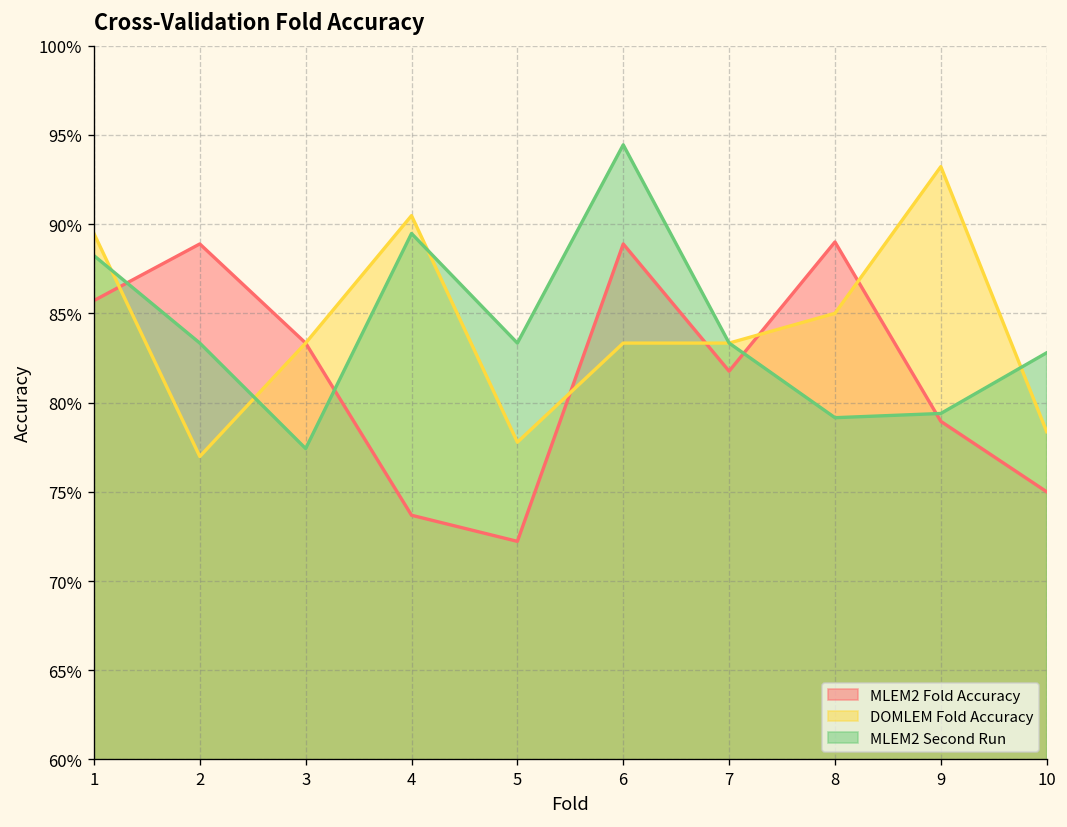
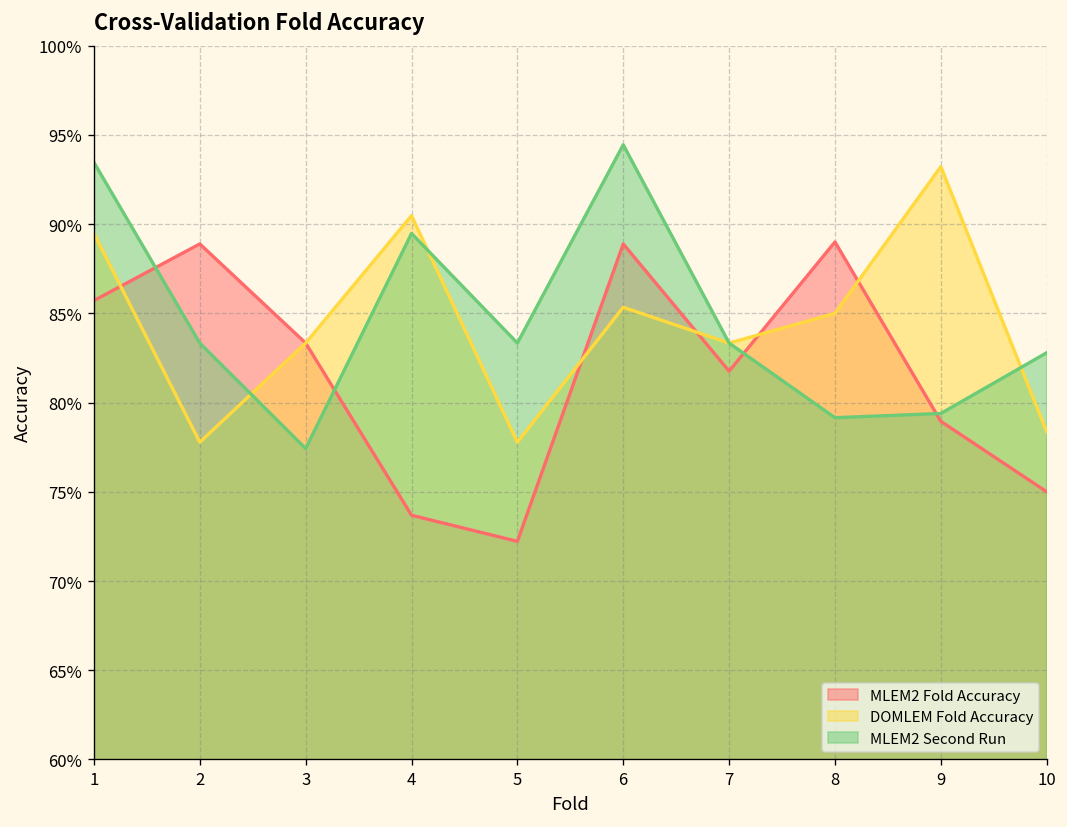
  {
    "MLEM2 Fold Accuracy": {
      "1": "85.7%",
      "2": "88.9%",
      "4": "73.7%",
      "5": "72.2%",
      "6": "88.9%",
      "7": "81.8%",
      "8": "89.0%",
      "9": "78.9%",
      "10": "75.0%"
    },
    "DOMLEM Fold Accuracy": {
      "1": "89.5%",
-     "2": "77.0%",
+     "2": "77.8%",
      "4": "90.5%",
      "5": "77.8%",
-     "6": "83.3%",
+     "6": "85.3%",
      "8": "85.0%",
      "9": "93.2%",
      "10": "78.4%"
    },
    "MLEM2 Second Run": {
-     "1": "88.2%",
+     "1": "93.5%",
      "2": "83.3%",
      "3": "77.4%",
      "4": "89.5%",
      "5": "83.3%",
      "6": "94.4%",
      "8": "79.2%",
      "9": "79.4%",
      "10": "82.8%"
    }
  }
